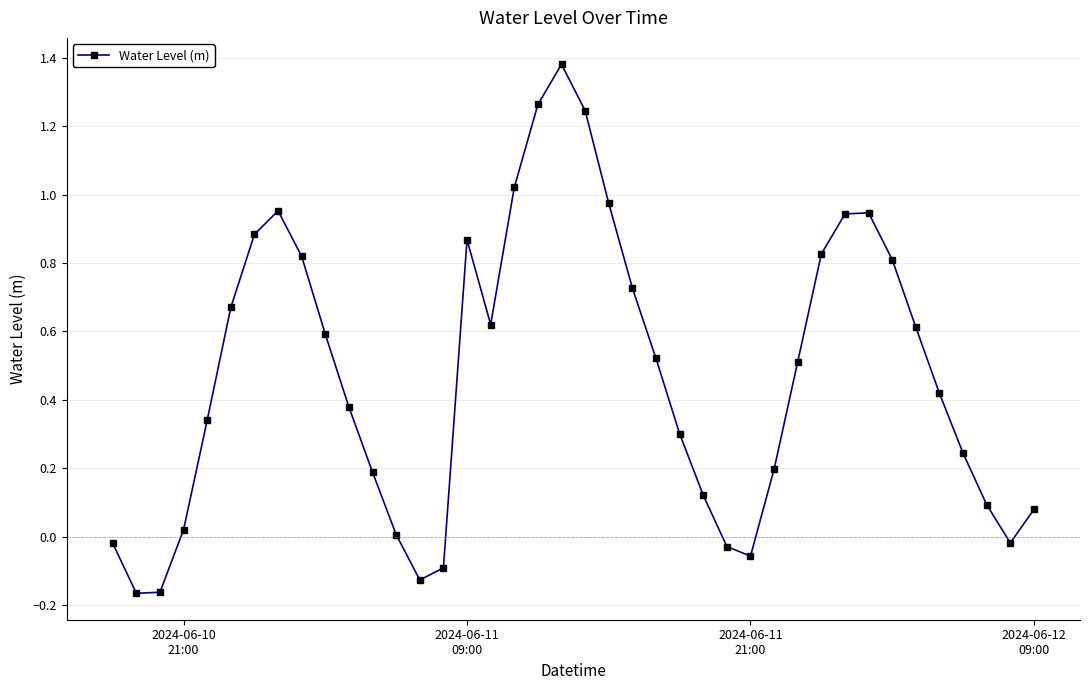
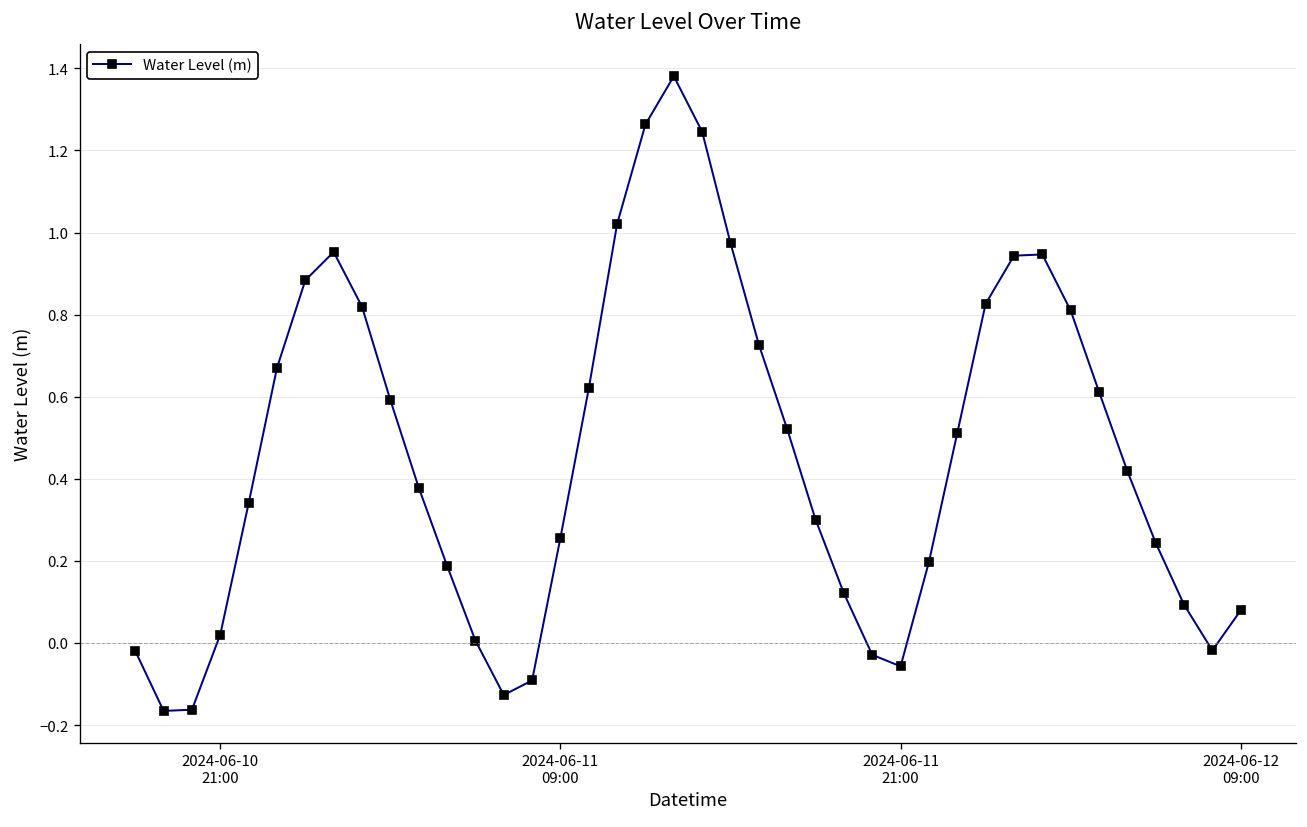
  {
    "2024-06-10 21:00": 0.02,
-   "2024-06-11 09:00": 0.87,
+   "2024-06-11 09:00": 0.26,
    "2024-06-11 21:00": -0.06,
    "2024-06-12 09:00": 0.08
  }
